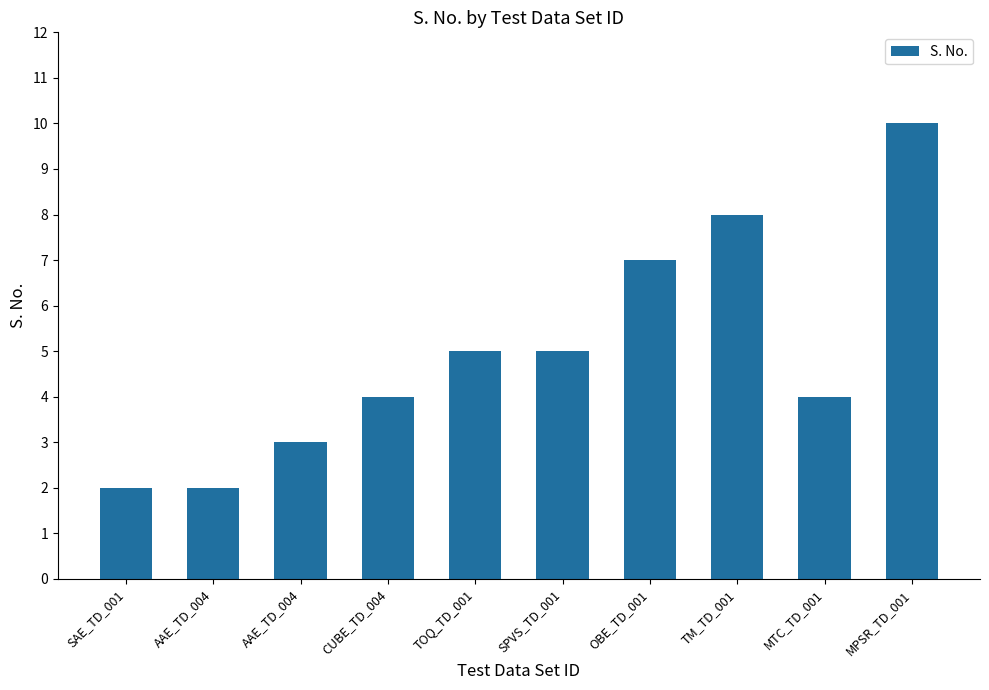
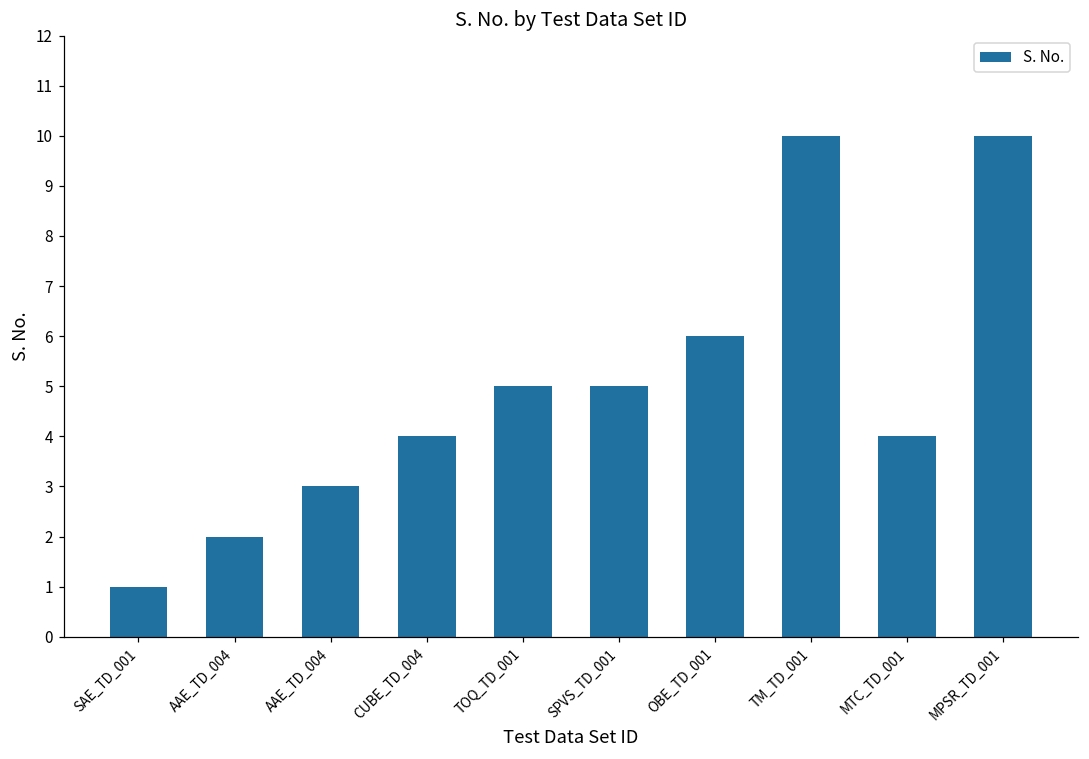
  {
-   "SAE_TD_001": 2,
+   "SAE_TD_001": 1,
    "CUBE_TD_004": 4,
    "TOQ_TD_001": 5,
    "SPVS_TD_001": 5,
-   "OBE_TD_001": 7,
-   "TM_TD_001": 8,
+   "OBE_TD_001": 6,
+   "TM_TD_001": 10,
    "MTC_TD_001": 4,
    "MPSR_TD_001": 10
  }
